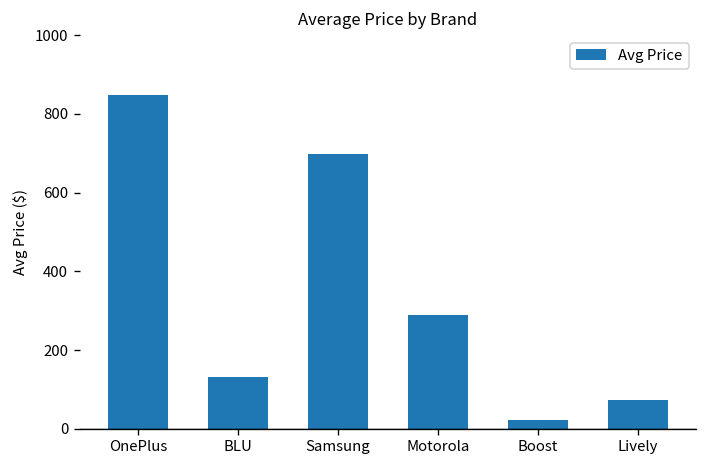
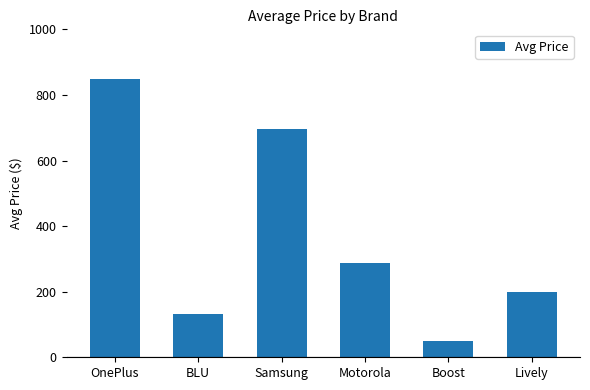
  {
    "OnePlus": 850,
    "BLU": 130,
    "Samsung": 700,
    "Motorola": 290,
-   "Boost": 20,
-   "Lively": 70
+   "Boost": 50,
+   "Lively": 200
  }
